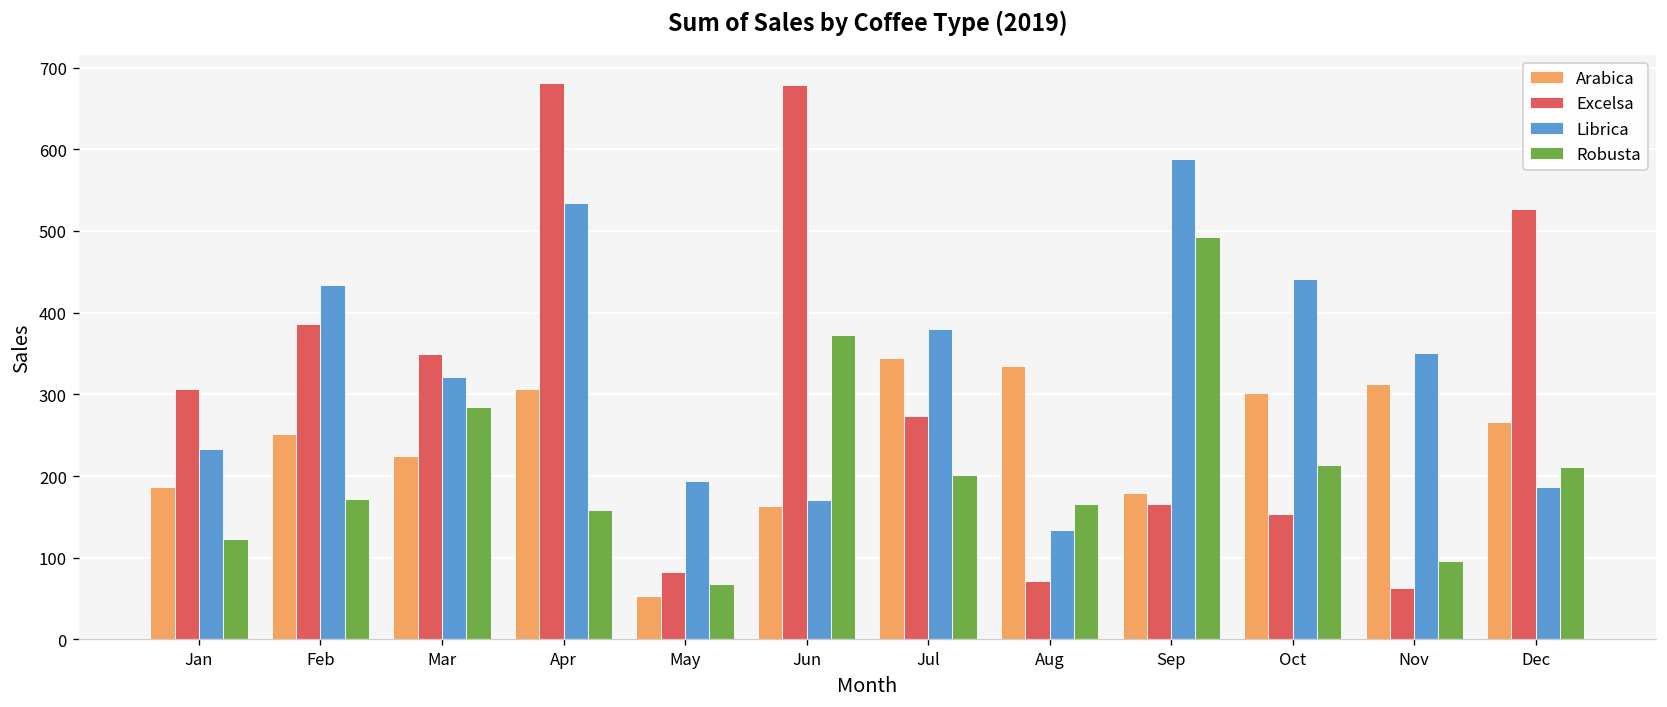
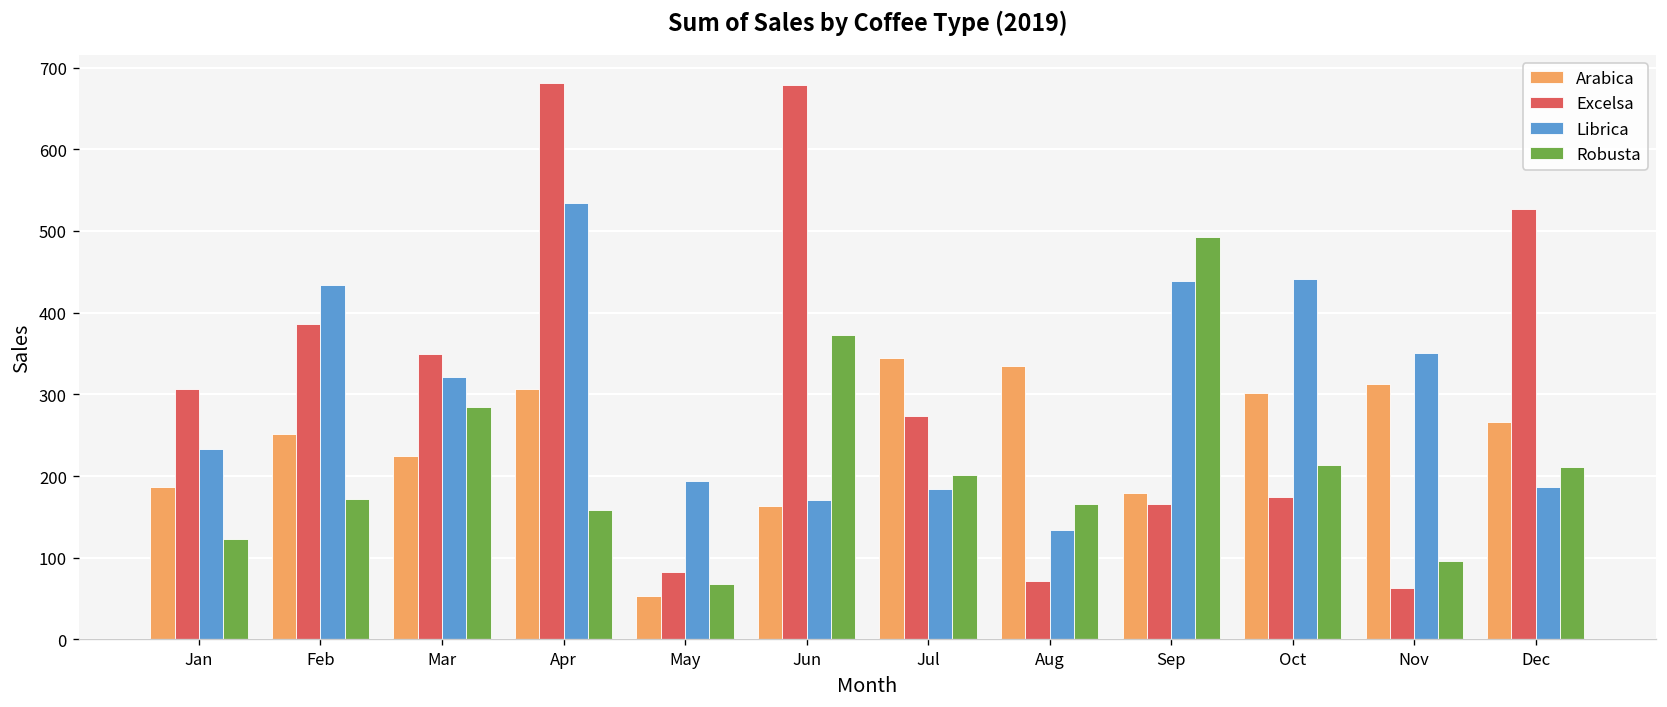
  {
    "Arabica": {
      "Jan": 190,
      "Feb": 250,
      "Mar": 220,
      "Apr": 310,
      "May": 50,
      "Jun": 160,
      "Jul": 350,
      "Aug": 330,
      "Sep": 180,
      "Oct": 300,
      "Nov": 310,
      "Dec": 270
    },
    "Excelsa": {
      "Jan": 310,
      "Feb": 390,
      "Mar": 350,
      "Apr": 680,
      "May": 80,
      "Jun": 680,
      "Jul": 270,
      "Aug": 70,
      "Sep": 170,
-     "Oct": 150,
+     "Oct": 170,
      "Nov": 60,
      "Dec": 530
    },
    "Librica": {
      "Jan": 230,
      "Feb": 430,
      "Mar": 320,
      "Apr": 530,
      "May": 190,
      "Jun": 170,
-     "Jul": 380,
+     "Jul": 180,
      "Aug": 130,
-     "Sep": 590,
+     "Sep": 440,
      "Oct": 440,
      "Nov": 350,
      "Dec": 190
    },
    "Robusta": {
      "Jan": 120,
      "Feb": 170,
      "Mar": 280,
      "Apr": 160,
      "May": 70,
      "Jun": 370,
      "Jul": 200,
      "Aug": 170,
      "Sep": 490,
      "Oct": 210,
      "Nov": 100,
      "Dec": 210
    }
  }
